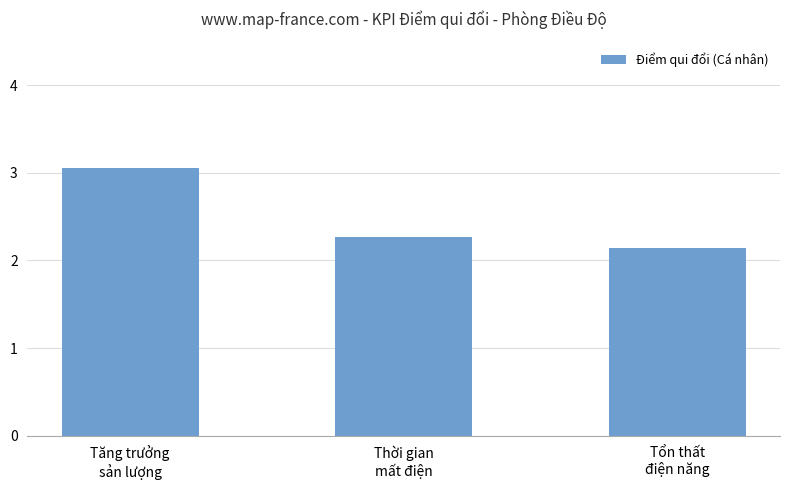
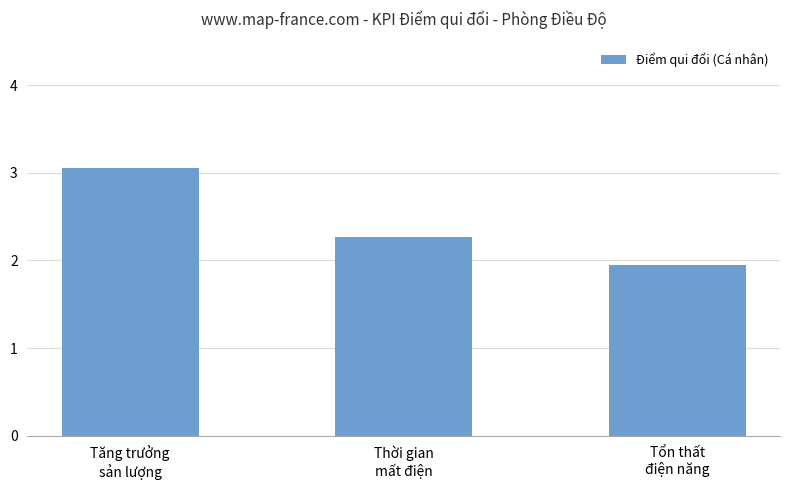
  {
    "Tăng trưởng sản lượng": 3.1,
    "Thời gian mất điện": 2.3,
-   "Tổn thất điện năng": 2.1
+   "Tổn thất điện năng": 2.0
  }
